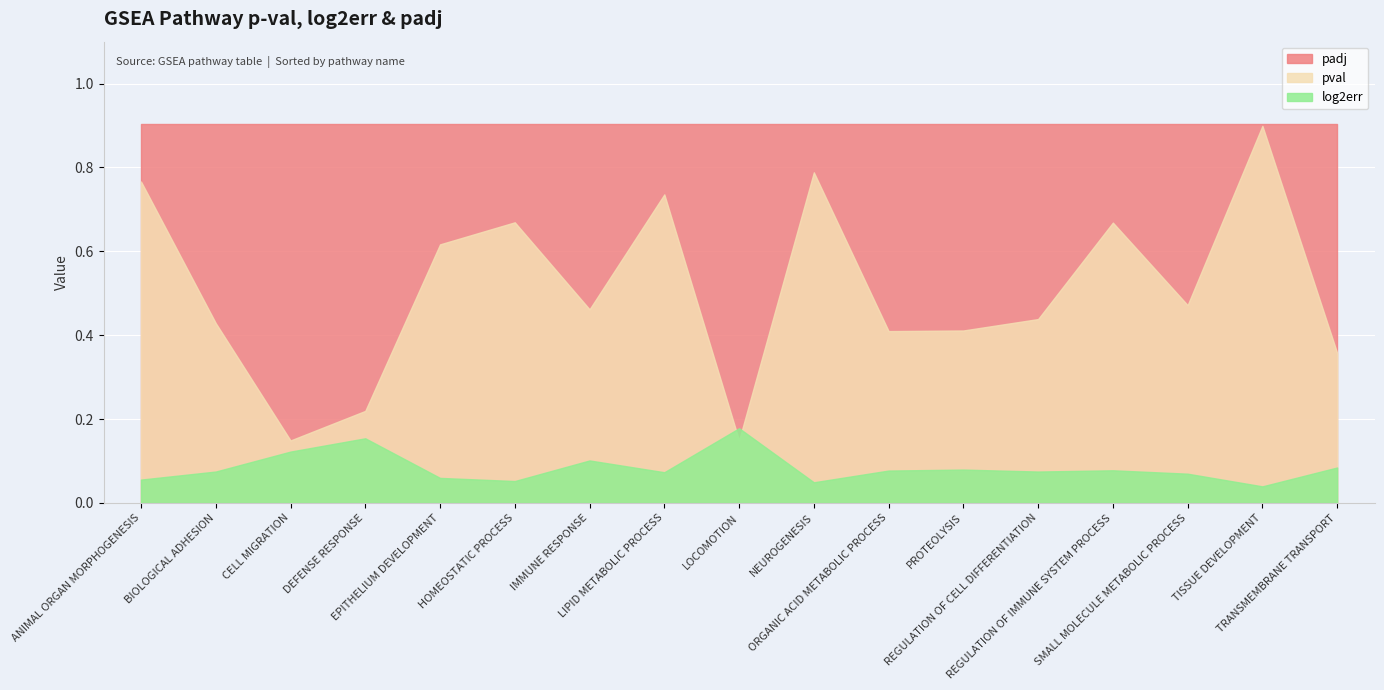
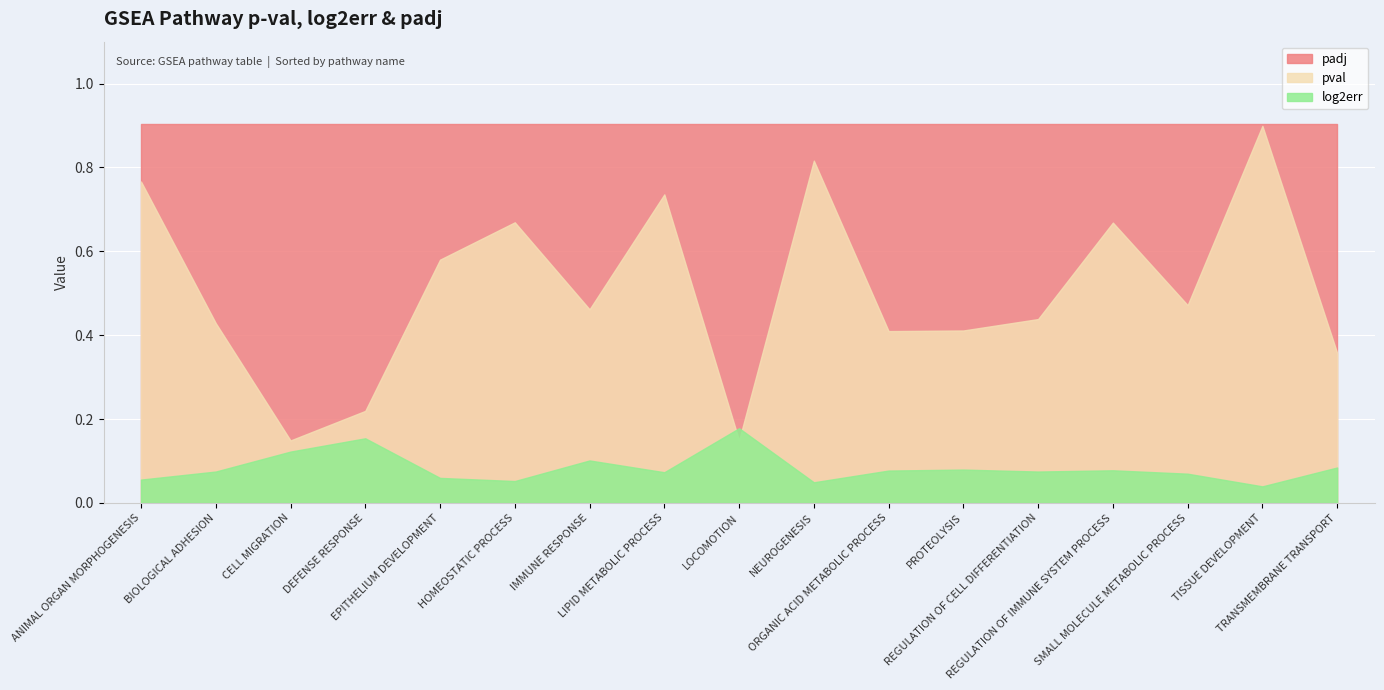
  {
    "padj": {
      "ANIMAL ORGAN MORPHOGENESIS": 0.90,
      "BIOLOGICAL ADHESION": 0.90,
      "CELL MIGRATION": 0.90,
      "DEFENSE RESPONSE": 0.90,
      "EPITHELIUM DEVELOPMENT": 0.90,
      "HOMEOSTATIC PROCESS": 0.90,
      "IMMUNE RESPONSE": 0.90,
      "LIPID METABOLIC PROCESS": 0.90,
      "LOCOMOTION": 0.90,
      "NEUROGENESIS": 0.90,
      "ORGANIC ACID METABOLIC PROCESS": 0.90,
      "PROTEOLYSIS": 0.90,
      "REGULATION OF CELL DIFFERENTIATION": 0.90,
      "REGULATION OF IMMUNE SYSTEM PROCESS": 0.90,
      "SMALL MOLECULE METABOLIC PROCESS": 0.90,
      "TRANSMEMBRANE TRANSPORT": 0.90
    },
    "pval": {
      "ANIMAL ORGAN MORPHOGENESIS": 0.77,
      "BIOLOGICAL ADHESION": 0.43,
      "CELL MIGRATION": 0.15,
      "DEFENSE RESPONSE": 0.22,
-     "EPITHELIUM DEVELOPMENT": 0.62,
+     "EPITHELIUM DEVELOPMENT": 0.58,
      "HOMEOSTATIC PROCESS": 0.67,
      "IMMUNE RESPONSE": 0.46,
      "LIPID METABOLIC PROCESS": 0.74,
      "LOCOMOTION": 0.15,
-     "NEUROGENESIS": 0.79,
+     "NEUROGENESIS": 0.82,
      "ORGANIC ACID METABOLIC PROCESS": 0.41,
      "PROTEOLYSIS": 0.41,
      "REGULATION OF CELL DIFFERENTIATION": 0.44,
      "REGULATION OF IMMUNE SYSTEM PROCESS": 0.67,
      "SMALL MOLECULE METABOLIC PROCESS": 0.47,
      "TRANSMEMBRANE TRANSPORT": 0.36
    },
    "log2err": {
      "ANIMAL ORGAN MORPHOGENESIS": 0.06,
      "BIOLOGICAL ADHESION": 0.07,
      "CELL MIGRATION": 0.12,
      "DEFENSE RESPONSE": 0.15,
      "EPITHELIUM DEVELOPMENT": 0.06,
      "HOMEOSTATIC PROCESS": 0.05,
      "IMMUNE RESPONSE": 0.10,
      "LIPID METABOLIC PROCESS": 0.07,
      "LOCOMOTION": 0.18,
      "NEUROGENESIS": 0.05,
      "ORGANIC ACID METABOLIC PROCESS": 0.08,
      "PROTEOLYSIS": 0.08,
      "REGULATION OF CELL DIFFERENTIATION": 0.07,
      "REGULATION OF IMMUNE SYSTEM PROCESS": 0.08,
      "SMALL MOLECULE METABOLIC PROCESS": 0.07,
      "TISSUE DEVELOPMENT": 0.04,
      "TRANSMEMBRANE TRANSPORT": 0.08
    }
  }
